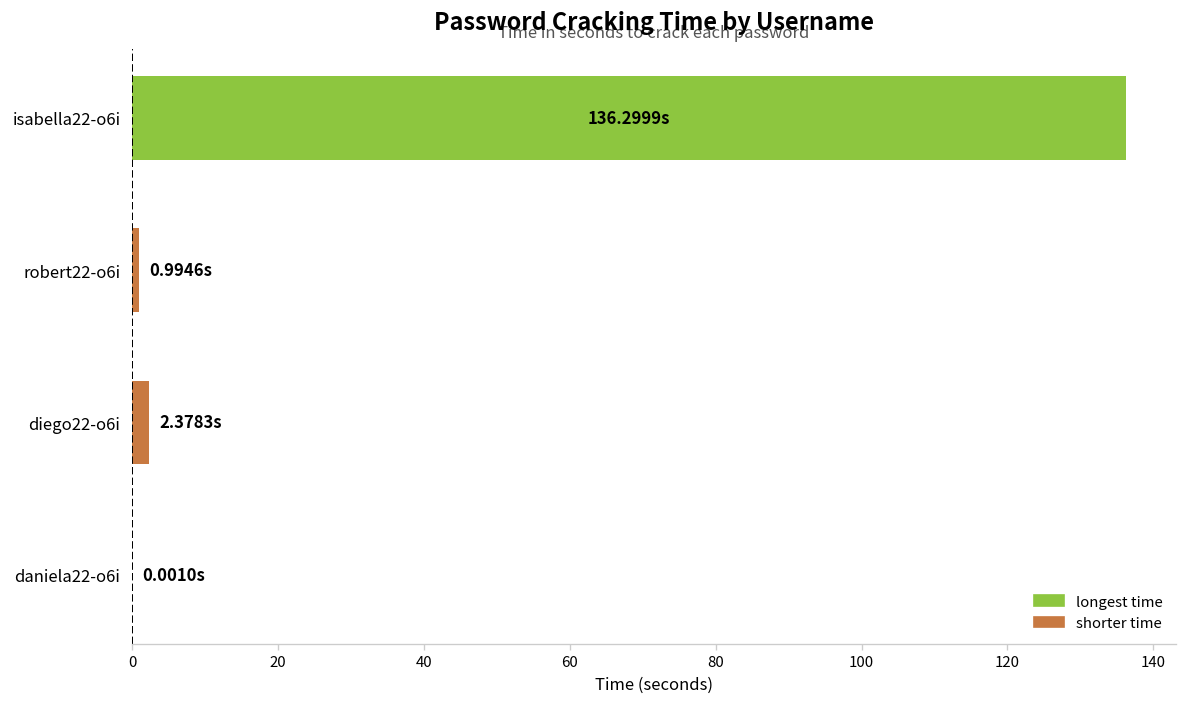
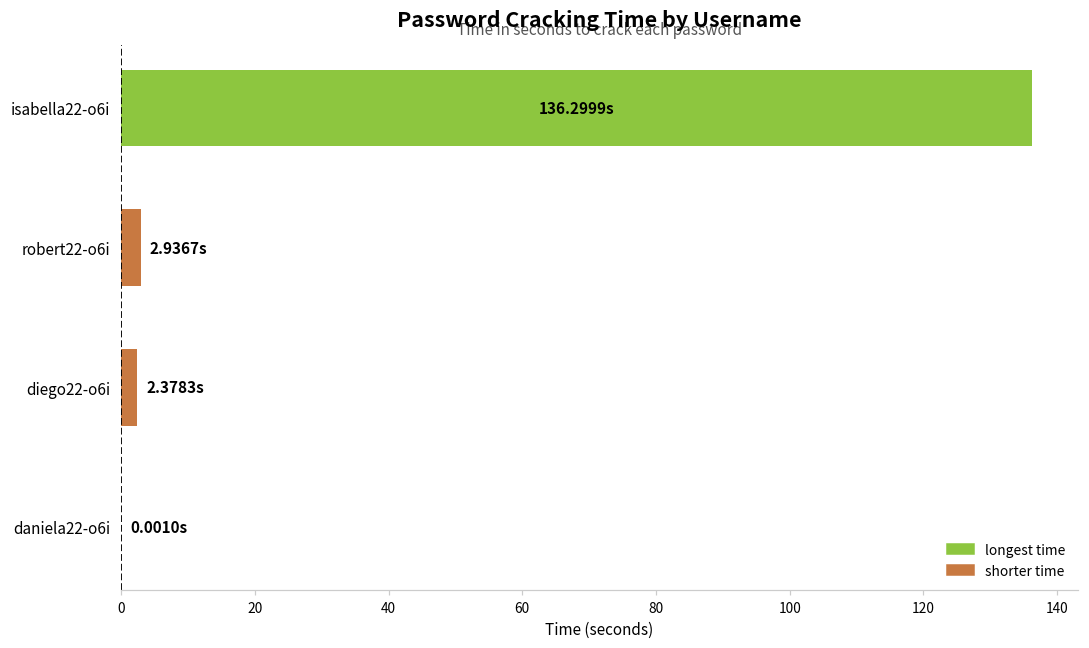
  {
    "isabella22-o6i": "136.2999s",
-   "robert22-o6i": "0.9946s",
+   "robert22-o6i": "2.9367s",
    "diego22-o6i": "2.3783s",
    "daniela22-o6i": "0.0010s"
  }
